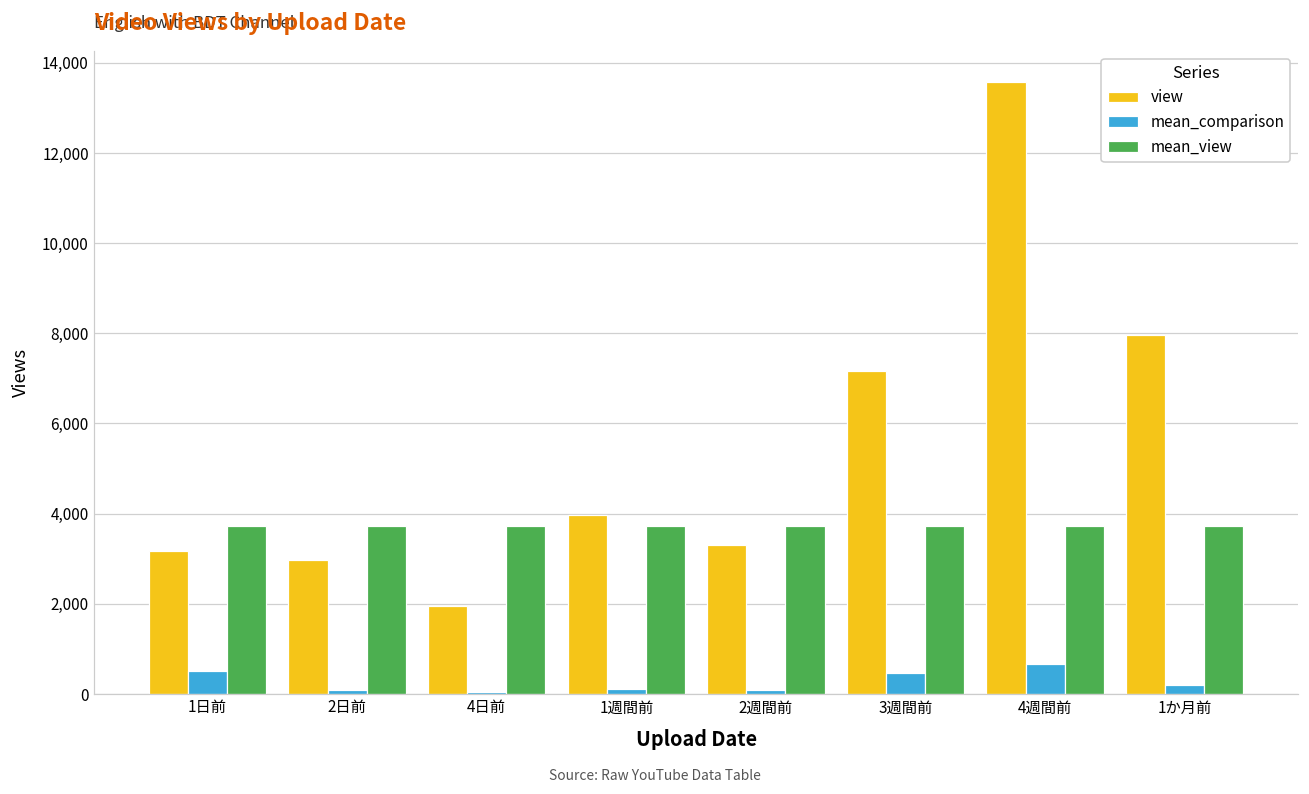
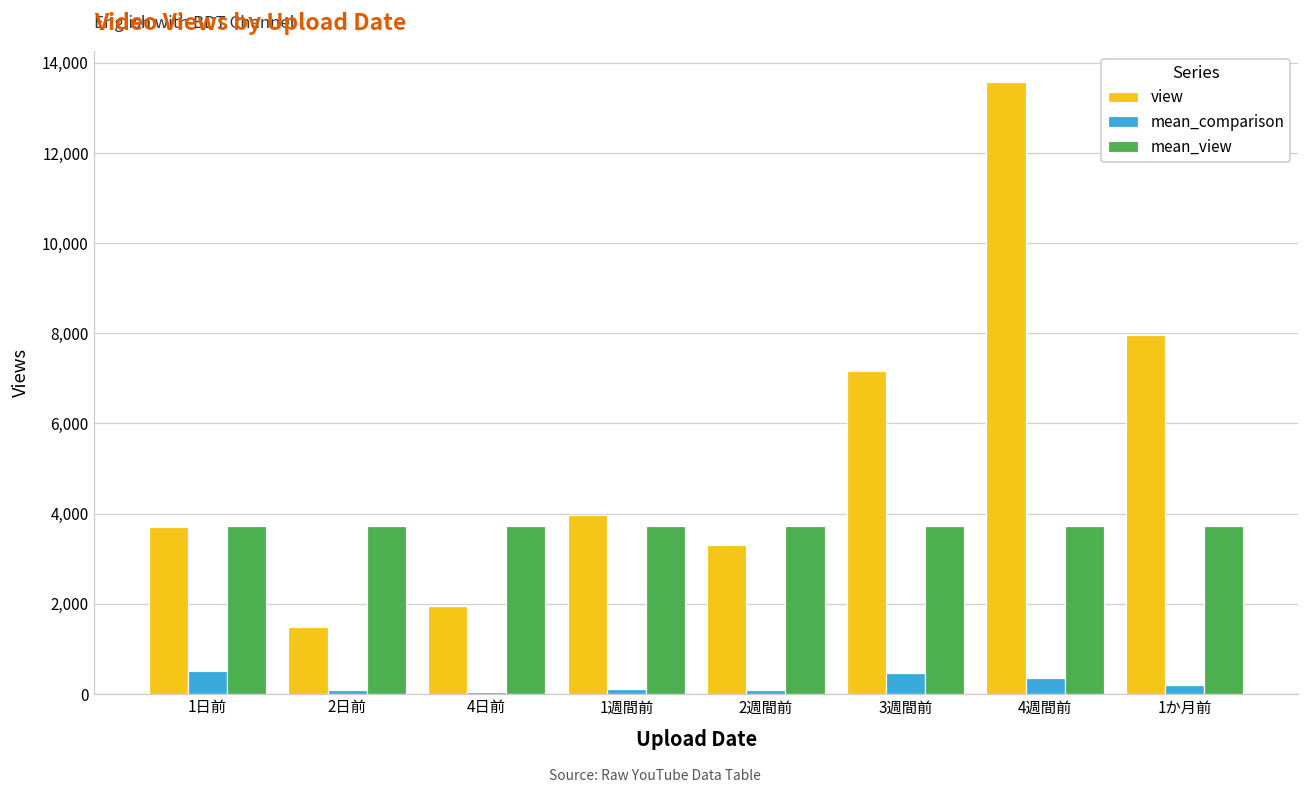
  {
    "view": {
-     "1日前": "3,200",
-     "2日前": "3,000",
+     "1日前": "3,700",
+     "2日前": "1,500",
      "4日前": "2,000",
      "1週間前": "4,000",
      "2週間前": "3,300",
      "3週間前": "7,200",
      "4週間前": "13,600",
      "1か月前": "8,000"
    },
    "mean_comparison": {
      "1日前": "500",
      "2日前": "100",
      "1週間前": "100",
      "2週間前": "100",
      "3週間前": "500",
-     "4週間前": "700",
+     "4週間前": "400",
      "1か月前": "200"
    },
    "mean_view": {
      "1日前": "3,700",
      "2日前": "3,700",
      "4日前": "3,700",
      "1週間前": "3,700",
      "2週間前": "3,700",
      "3週間前": "3,700",
      "4週間前": "3,700",
      "1か月前": "3,700"
    }
  }
